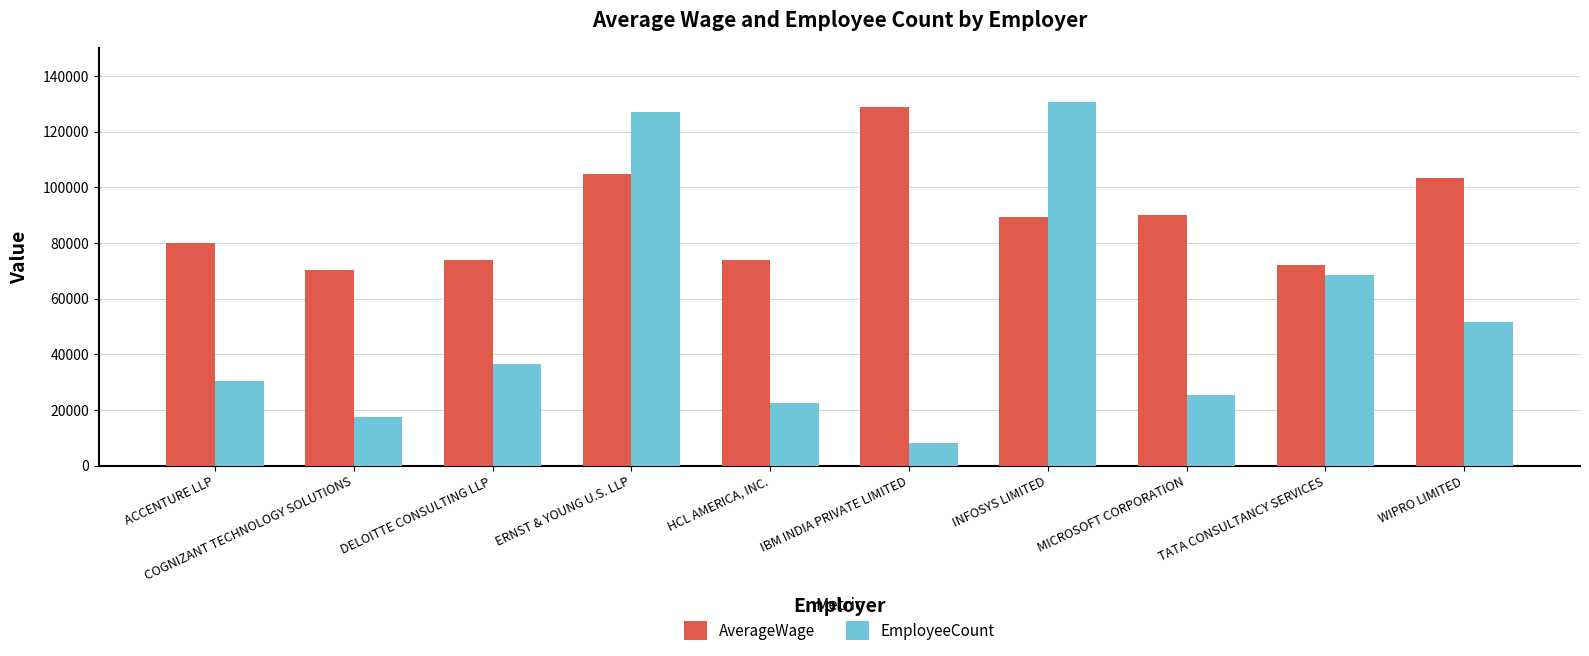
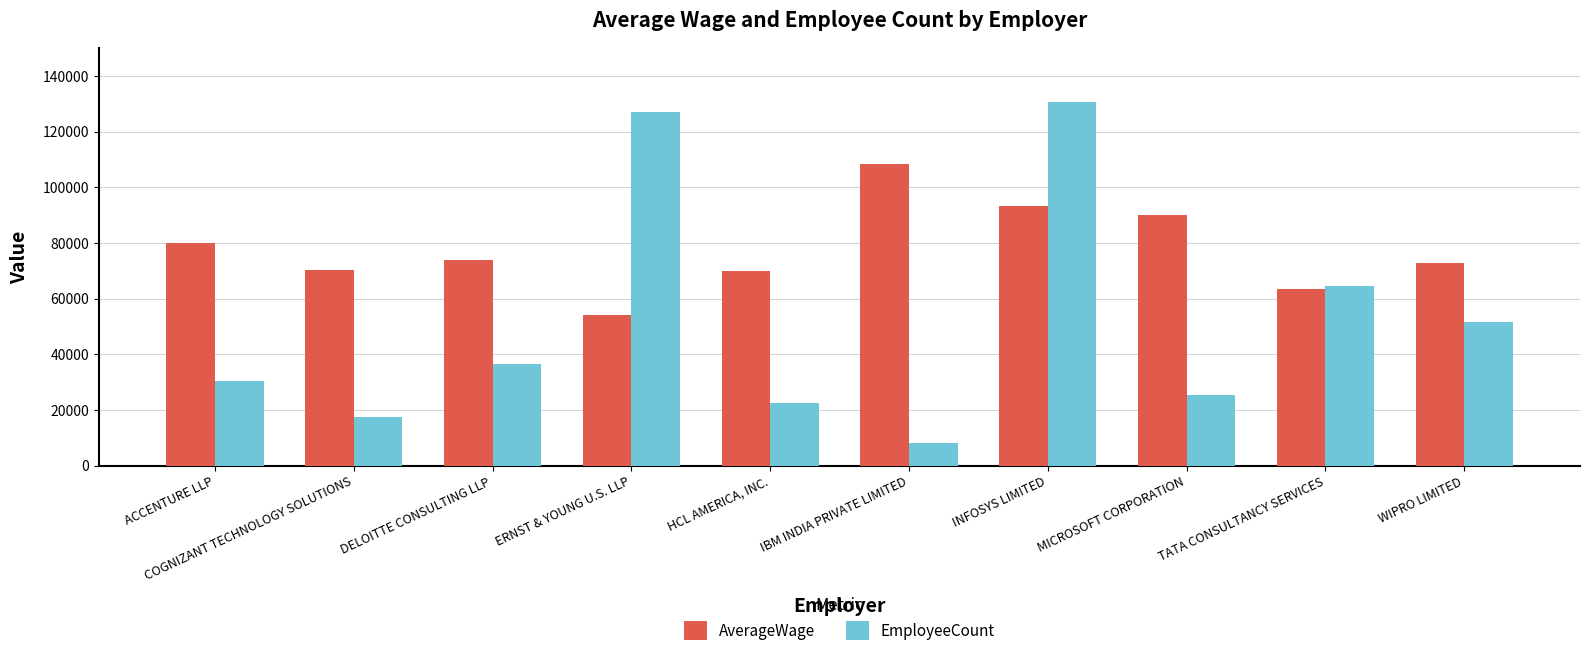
  {
    "AverageWage": {
      "ACCENTURE LLP": 80000,
      "COGNIZANT TECHNOLOGY SOLUTIONS": 70000,
      "DELOITTE CONSULTING LLP": 74000,
-     "ERNST & YOUNG U.S. LLP": 105000,
-     "HCL AMERICA, INC.": 74000,
-     "IBM INDIA PRIVATE LIMITED": 129000,
-     "INFOSYS LIMITED": 89000,
+     "ERNST & YOUNG U.S. LLP": 54000,
+     "HCL AMERICA, INC.": 70000,
+     "IBM INDIA PRIVATE LIMITED": 108000,
+     "INFOSYS LIMITED": 93000,
      "MICROSOFT CORPORATION": 90000,
-     "TATA CONSULTANCY SERVICES": 72000,
-     "WIPRO LIMITED": 104000
+     "TATA CONSULTANCY SERVICES": 64000,
+     "WIPRO LIMITED": 73000
    },
    "EmployeeCount": {
      "ACCENTURE LLP": 31000,
      "COGNIZANT TECHNOLOGY SOLUTIONS": 18000,
      "DELOITTE CONSULTING LLP": 37000,
      "ERNST & YOUNG U.S. LLP": 127000,
      "HCL AMERICA, INC.": 23000,
      "IBM INDIA PRIVATE LIMITED": 8000,
      "INFOSYS LIMITED": 131000,
      "MICROSOFT CORPORATION": 26000,
-     "TATA CONSULTANCY SERVICES": 68000,
+     "TATA CONSULTANCY SERVICES": 65000,
      "WIPRO LIMITED": 52000
    }
  }
